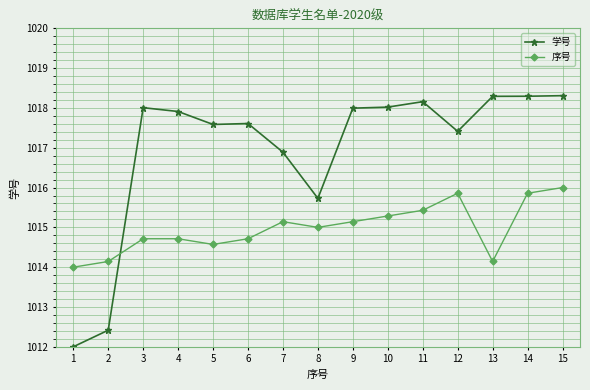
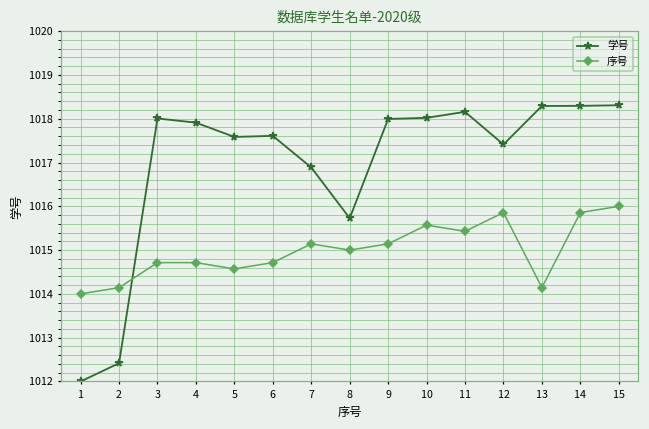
  {
    "学号": {
      "1": 1012.0,
      "2": 1012.4,
      "3": 1018.0,
      "4": 1017.9,
      "5": 1017.6,
      "6": 1017.6,
      "7": 1016.9,
      "8": 1015.7,
      "9": 1018.0,
      "10": 1018.0,
      "11": 1018.2,
      "12": 1017.4,
      "13": 1018.3,
      "14": 1018.3,
      "15": 1018.3
    },
    "序号": {
      "1": 1014.0,
      "2": 1014.1,
      "3": 1014.7,
      "4": 1014.7,
      "5": 1014.6,
      "6": 1014.7,
      "7": 1015.1,
      "8": 1015.0,
      "9": 1015.1,
-     "10": 1015.3,
+     "10": 1015.6,
      "11": 1015.4,
      "12": 1015.9,
      "13": 1014.1,
      "14": 1015.9,
      "15": 1016.0
    }
  }
